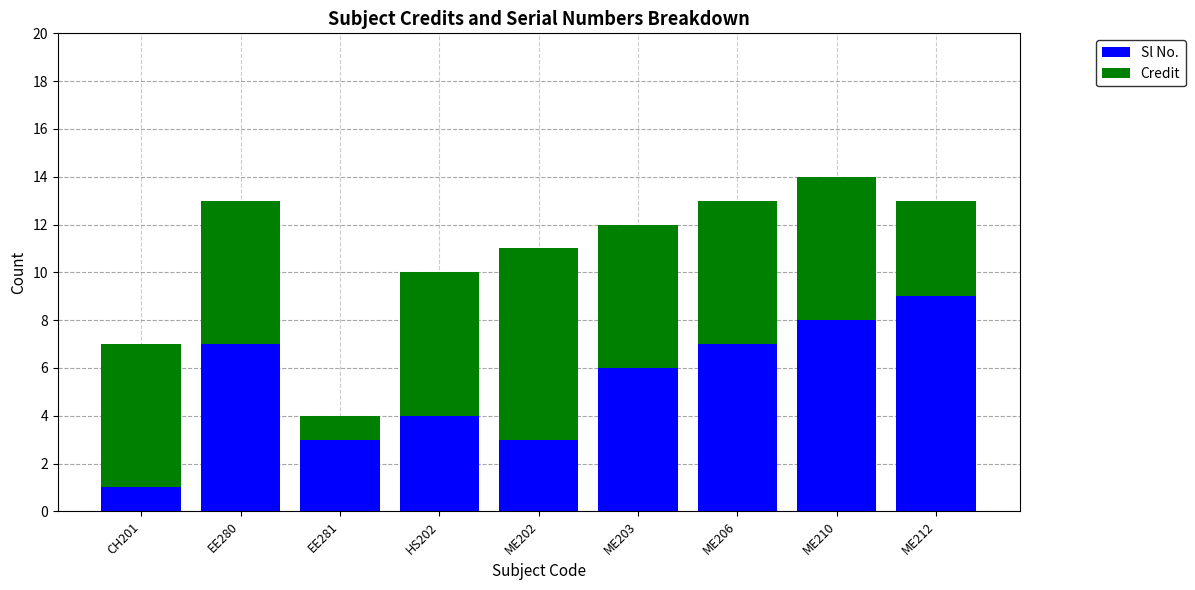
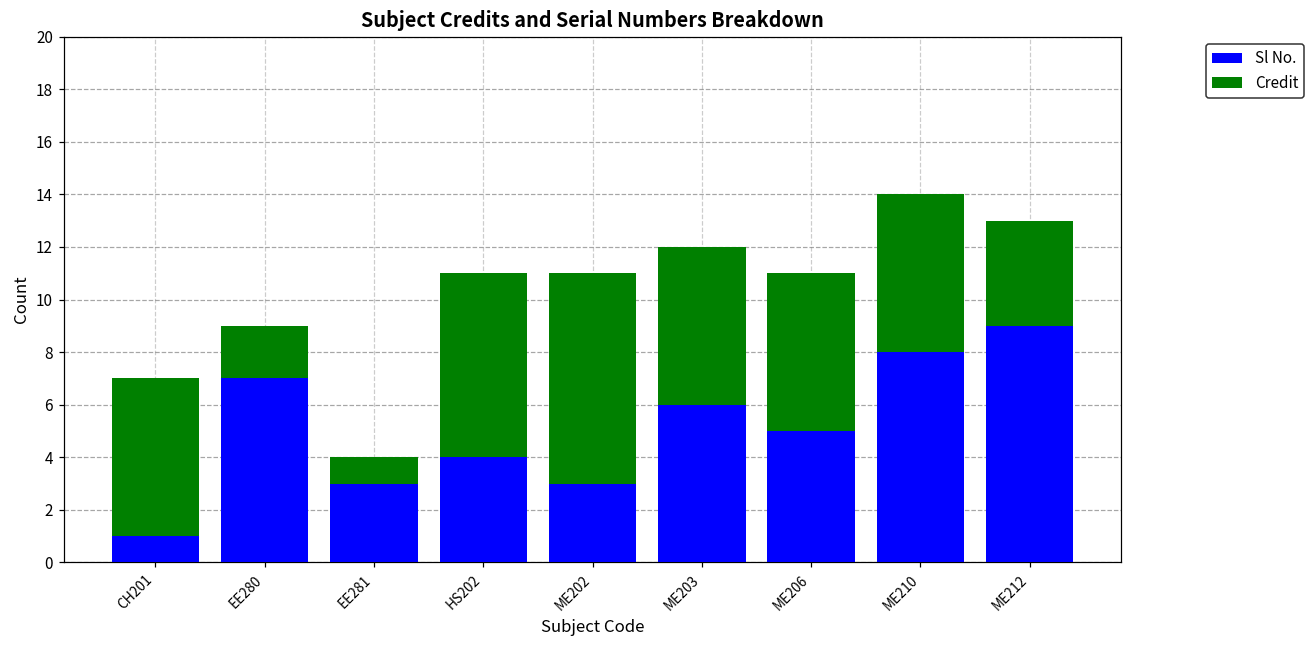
  {
    "Sl No.": {
      "CH201": 1,
      "EE280": 7,
      "EE281": 3,
      "HS202": 4,
      "ME202": 3,
      "ME203": 6,
-     "ME206": 7,
+     "ME206": 5,
      "ME210": 8,
      "ME212": 9
    },
    "Credit": {
      "CH201": 6,
-     "EE280": 6,
+     "EE280": 2,
      "EE281": 1,
-     "HS202": 6,
+     "HS202": 7,
      "ME202": 8,
      "ME203": 6,
      "ME206": 6,
      "ME210": 6,
      "ME212": 4
    }
  }
